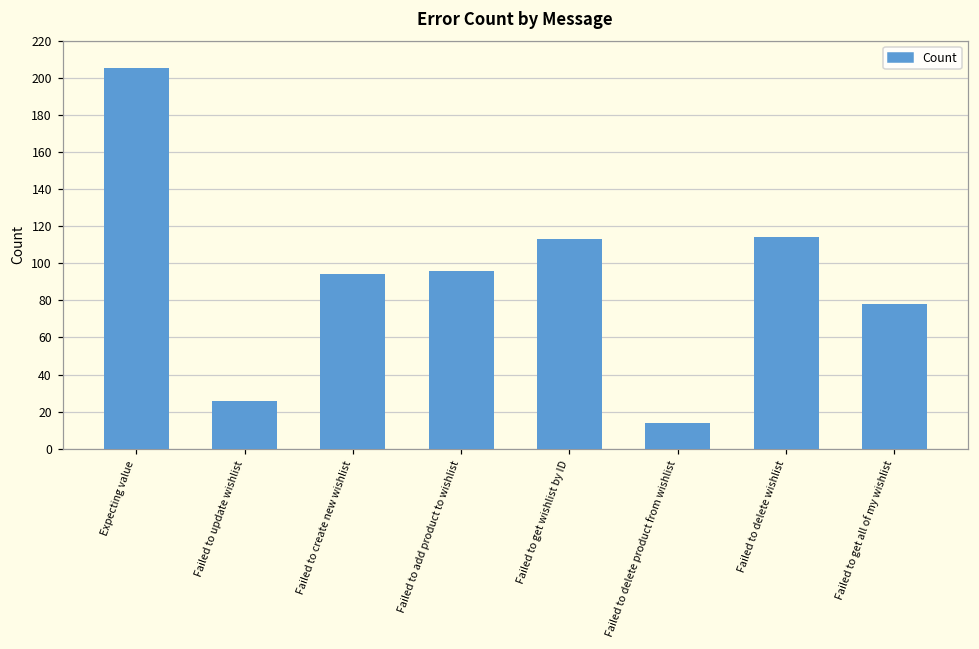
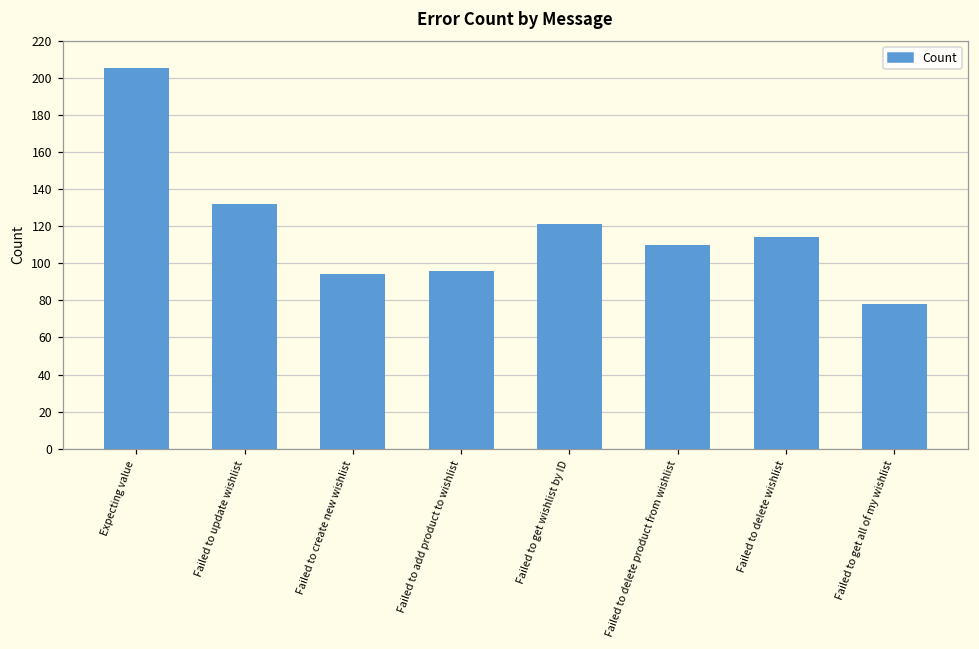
  {
    "Expecting value": 205,
-   "Failed to update wishlist": 26,
+   "Failed to update wishlist": 132,
    "Failed to create new wishlist": 94,
    "Failed to add product to wishlist": 96,
-   "Failed to get wishlist by ID": 113,
-   "Failed to delete product from wishlist": 14,
+   "Failed to get wishlist by ID": 121,
+   "Failed to delete product from wishlist": 110,
    "Failed to delete wishlist": 114,
    "Failed to get all of my wishlist": 78
  }
